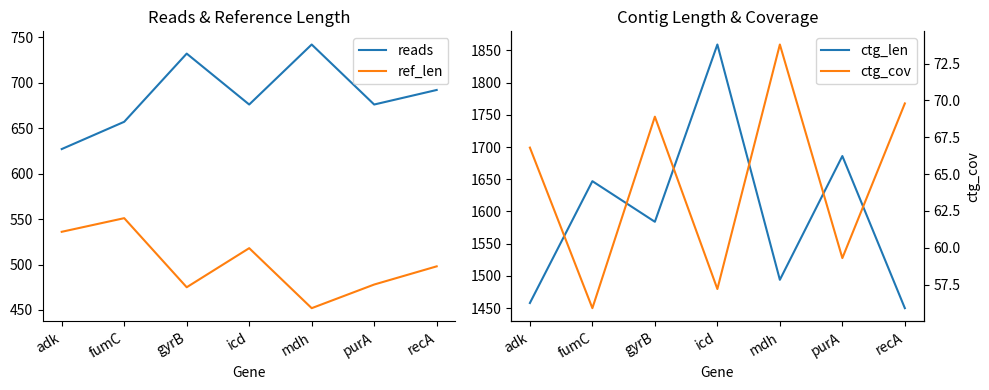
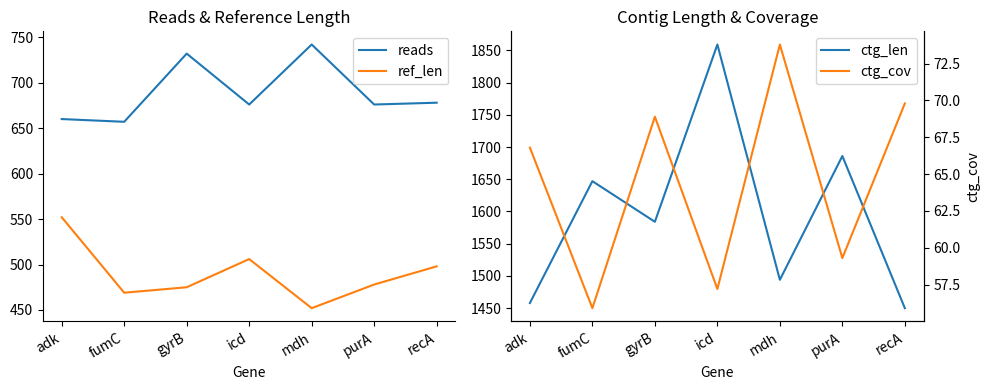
  {
    "Reads & Reference Length": {
      "reads": {
-       "adk": 630,
+       "adk": 660,
        "fumC": 660,
        "gyrB": 730,
        "icd": 680,
        "mdh": 740,
        "purA": 680,
-       "recA": 690
+       "recA": 680
      },
      "ref_len": {
-       "adk": 540,
-       "fumC": 550,
+       "adk": 550,
+       "fumC": 470,
        "gyrB": 480,
-       "icd": 520,
+       "icd": 510,
        "mdh": 450,
        "purA": 480,
        "recA": 500
      }
    }
  }
